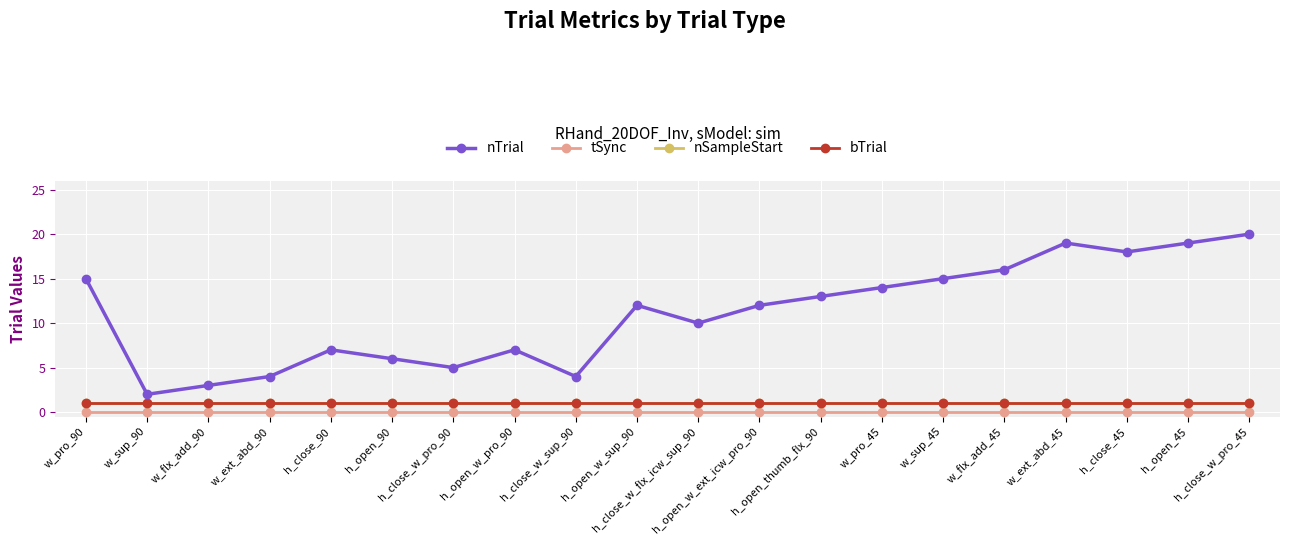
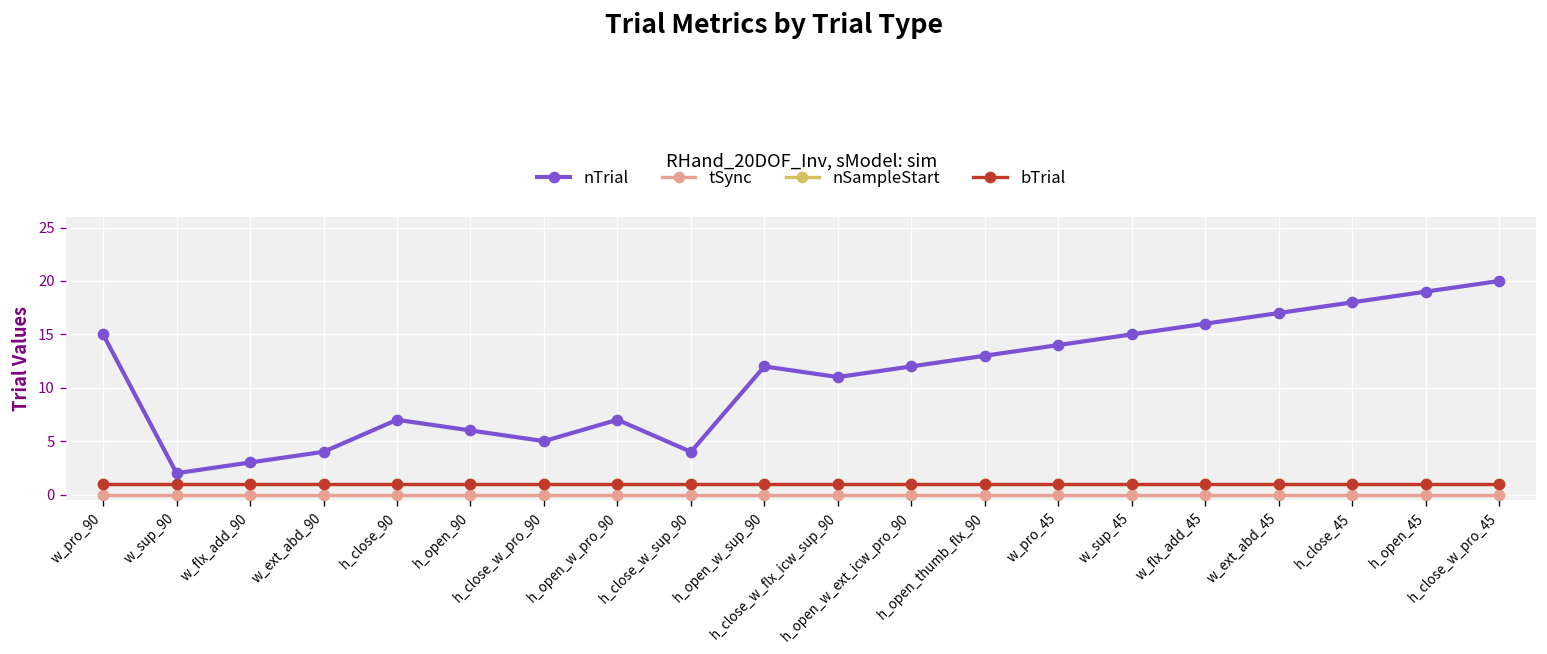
  {
    "nTrial": {
      "w_pro_90": 15,
      "w_sup_90": 2,
      "w_flx_add_90": 3,
      "w_ext_abd_90": 4,
      "h_close_90": 7,
      "h_open_90": 6,
      "h_close_w_pro_90": 5,
      "h_open_w_pro_90": 7,
      "h_close_w_sup_90": 4,
      "h_open_w_sup_90": 12,
-     "h_close_w_flx_icw_sup_90": 10,
+     "h_close_w_flx_icw_sup_90": 11,
      "h_open_w_ext_icw_pro_90": 12,
      "h_open_thumb_flx_90": 13,
      "w_pro_45": 14,
      "w_sup_45": 15,
      "w_flx_add_45": 16,
-     "w_ext_abd_45": 19,
+     "w_ext_abd_45": 17,
      "h_close_45": 18,
      "h_open_45": 19,
      "h_close_w_pro_45": 20
    },
    "tSync": {
      "w_pro_90": 0,
      "w_sup_90": 0,
      "w_flx_add_90": 0,
      "w_ext_abd_90": 0,
      "h_close_90": 0,
      "h_open_90": 0,
      "h_close_w_pro_90": 0,
      "h_open_w_pro_90": 0,
      "h_close_w_sup_90": 0,
      "h_open_w_sup_90": 0,
      "h_close_w_flx_icw_sup_90": 0,
      "h_open_w_ext_icw_pro_90": 0,
      "h_open_thumb_flx_90": 0,
      "w_pro_45": 0,
      "w_sup_45": 0,
      "w_flx_add_45": 0,
      "w_ext_abd_45": 0,
      "h_close_45": 0,
      "h_open_45": 0,
      "h_close_w_pro_45": 0
    },
    "bTrial": {
      "w_pro_90": 1,
      "w_sup_90": 1,
      "w_flx_add_90": 1,
      "w_ext_abd_90": 1,
      "h_close_90": 1,
      "h_open_90": 1,
      "h_close_w_pro_90": 1,
      "h_open_w_pro_90": 1,
      "h_close_w_sup_90": 1,
      "h_open_w_sup_90": 1,
      "h_close_w_flx_icw_sup_90": 1,
      "h_open_w_ext_icw_pro_90": 1,
      "h_open_thumb_flx_90": 1,
      "w_pro_45": 1,
      "w_sup_45": 1,
      "w_flx_add_45": 1,
      "w_ext_abd_45": 1,
      "h_close_45": 1,
      "h_open_45": 1,
      "h_close_w_pro_45": 1
    }
  }
